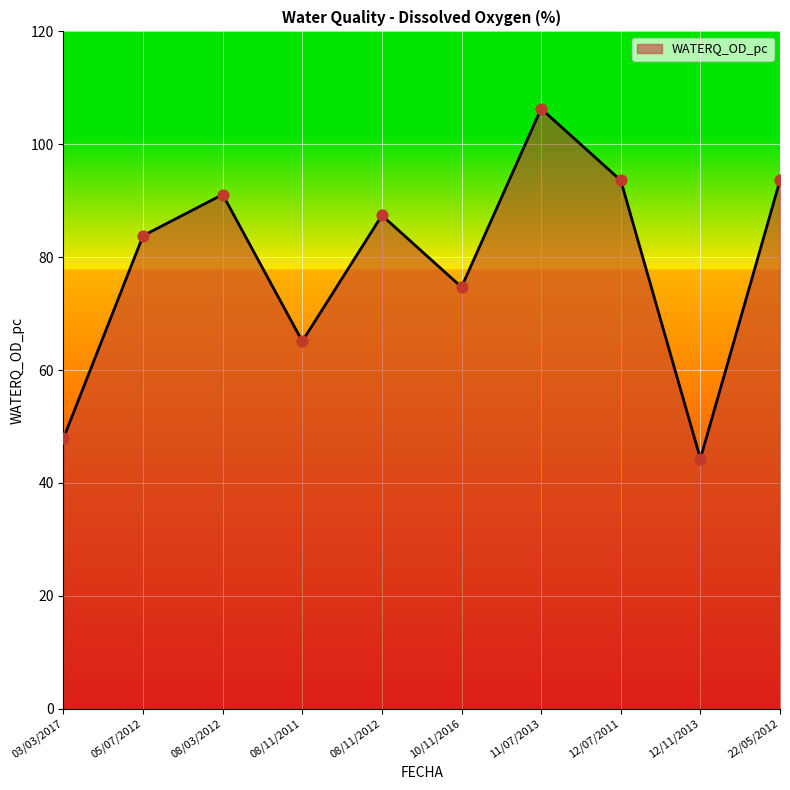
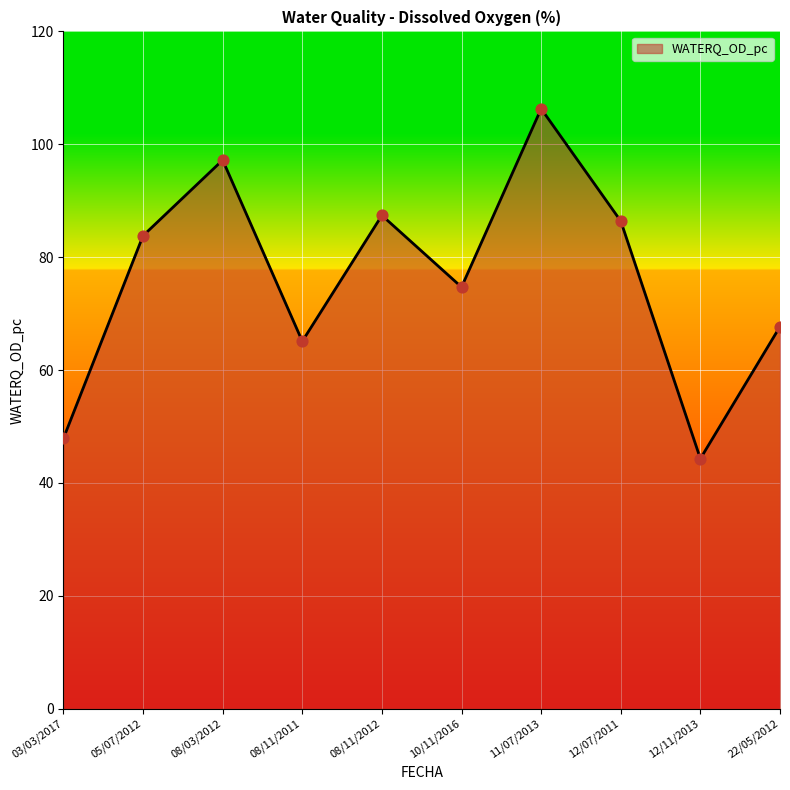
  {
    "03/03/2017": 48,
    "05/07/2012": 84,
-   "08/03/2012": 91,
+   "08/03/2012": 97,
    "08/11/2011": 65,
    "08/11/2012": 87,
    "10/11/2016": 75,
    "11/07/2013": 106,
-   "12/07/2011": 94,
+   "12/07/2011": 86,
    "12/11/2013": 44,
-   "22/05/2012": 94
+   "22/05/2012": 68
  }
